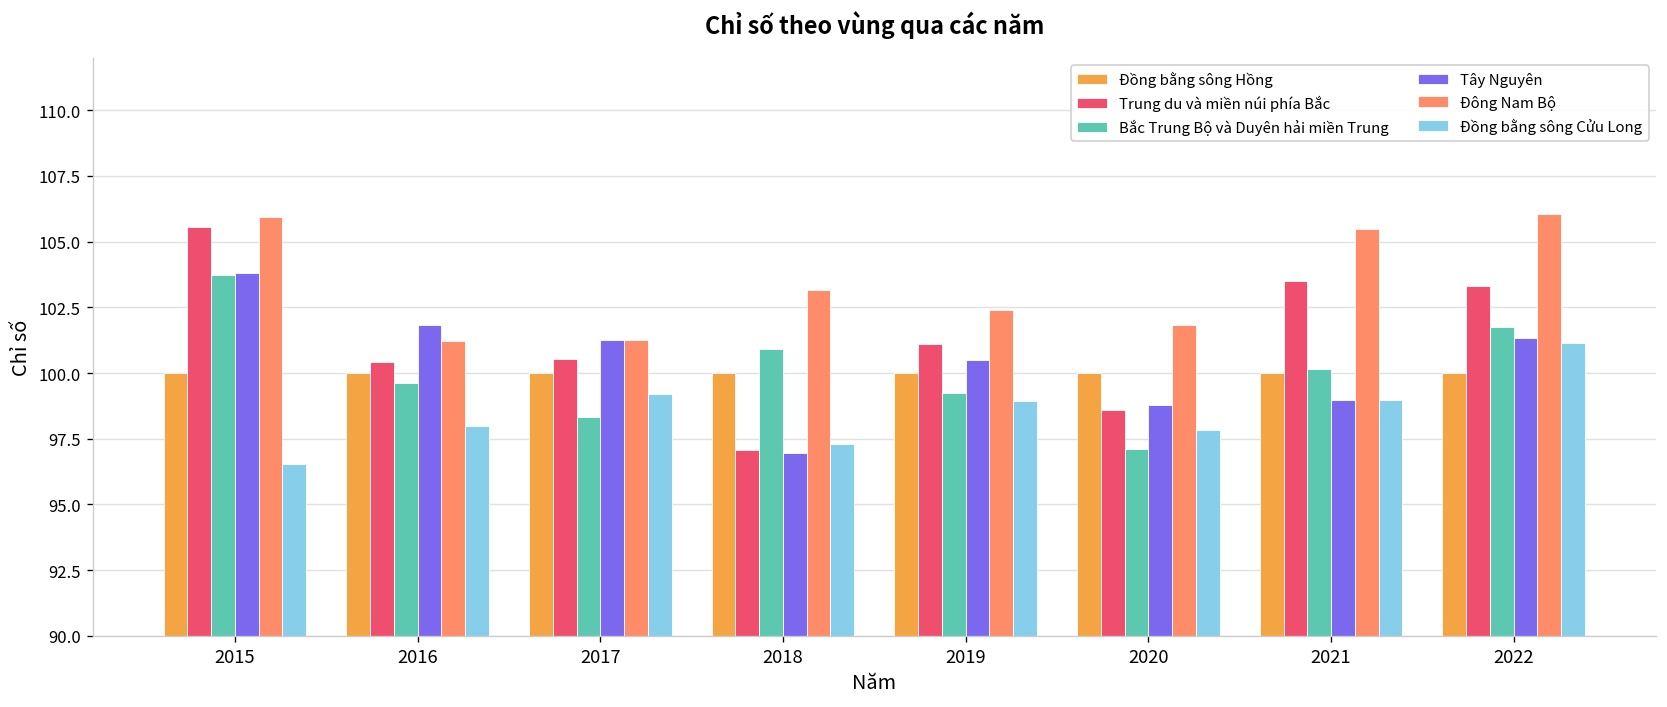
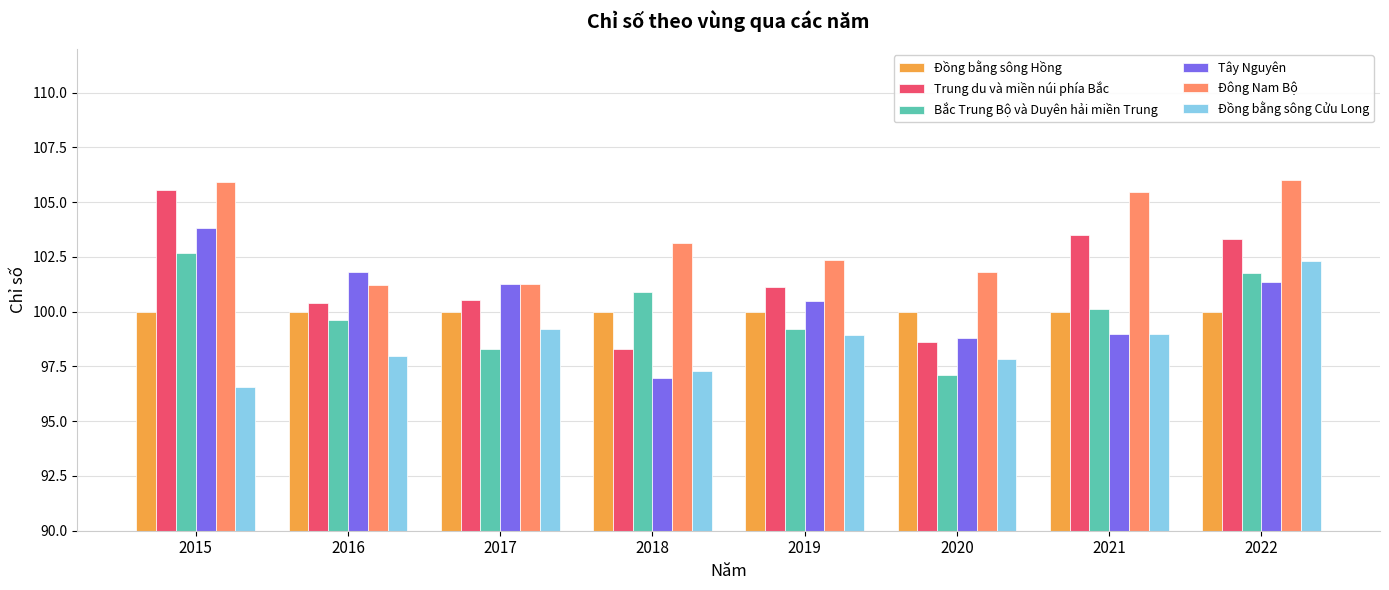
  {
    "Trung du và miền núi phía Bắc": {
      "2015": 105.6,
      "2016": 100.4,
      "2017": 100.5,
-     "2018": 97.1,
+     "2018": 98.3,
      "2019": 101.1,
      "2020": 98.6,
      "2021": 103.5,
      "2022": 103.3
    },
    "Bắc Trung Bộ và Duyên hải miền Trung": {
-     "2015": 103.7,
+     "2015": 102.7,
      "2016": 99.6,
      "2017": 98.3,
      "2018": 100.9,
      "2019": 99.2,
      "2020": 97.1,
      "2021": 100.1,
      "2022": 101.8
    },
    "Tây Nguyên": {
      "2015": 103.8,
      "2016": 101.8,
      "2017": 101.3,
      "2018": 97.0,
      "2019": 100.5,
      "2020": 98.8,
      "2021": 99.0,
      "2022": 101.3
    },
    "Đồng bằng sông Cửu Long": {
      "2015": 96.6,
      "2016": 98.0,
      "2017": 99.2,
      "2018": 97.3,
      "2019": 98.9,
      "2020": 97.8,
      "2021": 99.0,
-     "2022": 101.2
+     "2022": 102.3
    }
  }
